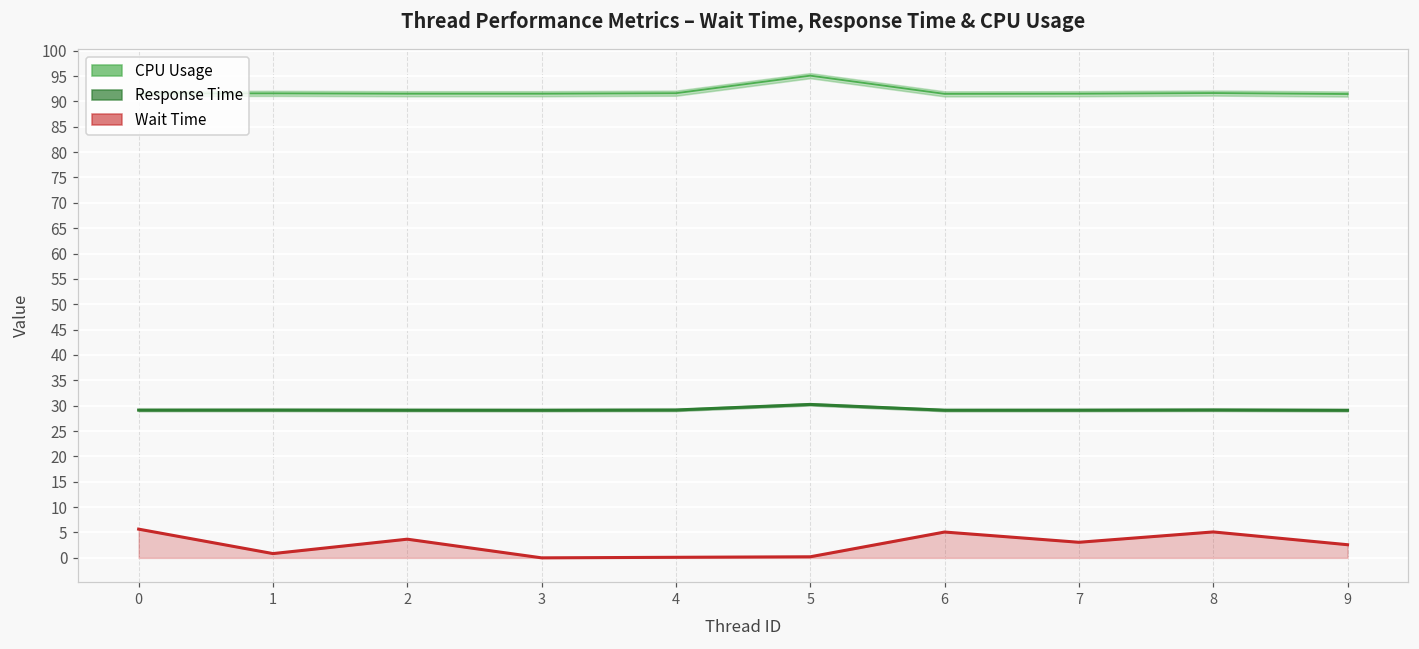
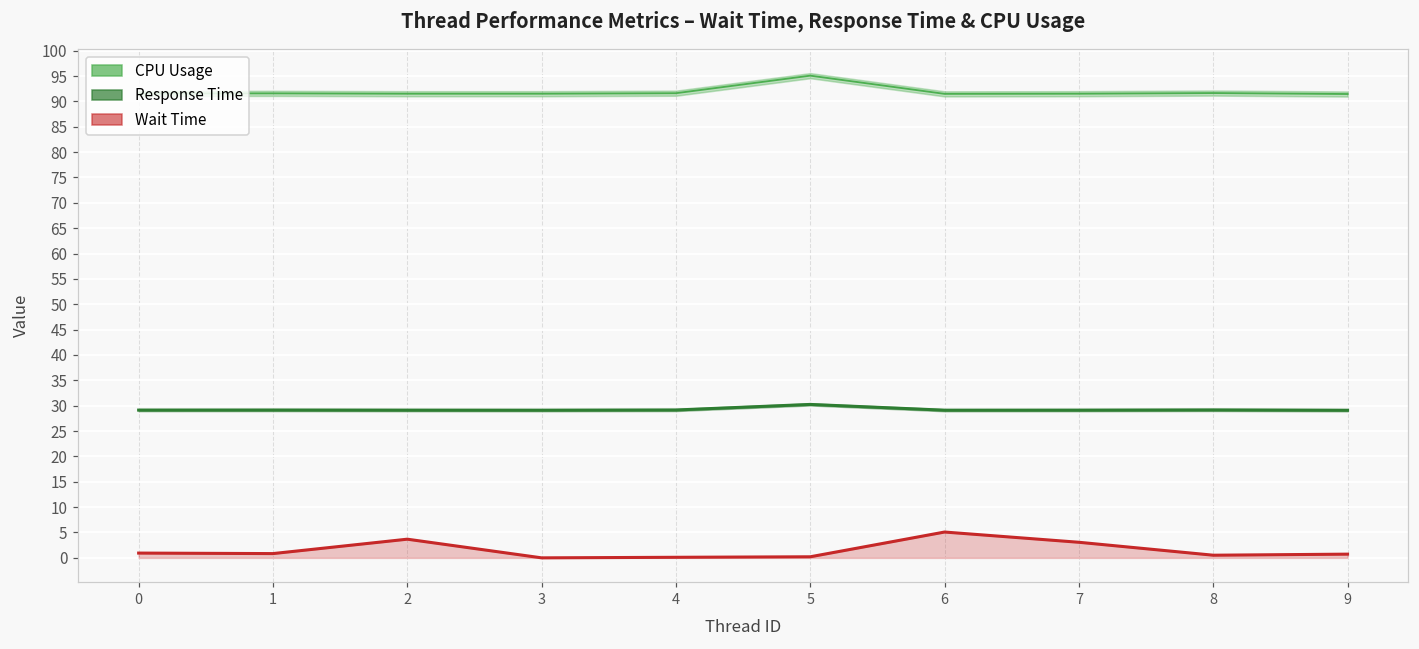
  {
    "Wait Time": {
-     "0": 6,
+     "0": 1,
      "1": 1,
      "2": 4,
      "3": 0,
      "4": 0,
      "5": 0,
      "6": 5,
      "7": 3,
-     "8": 5,
-     "9": 3
+     "8": 1,
+     "9": 1
    }
  }
